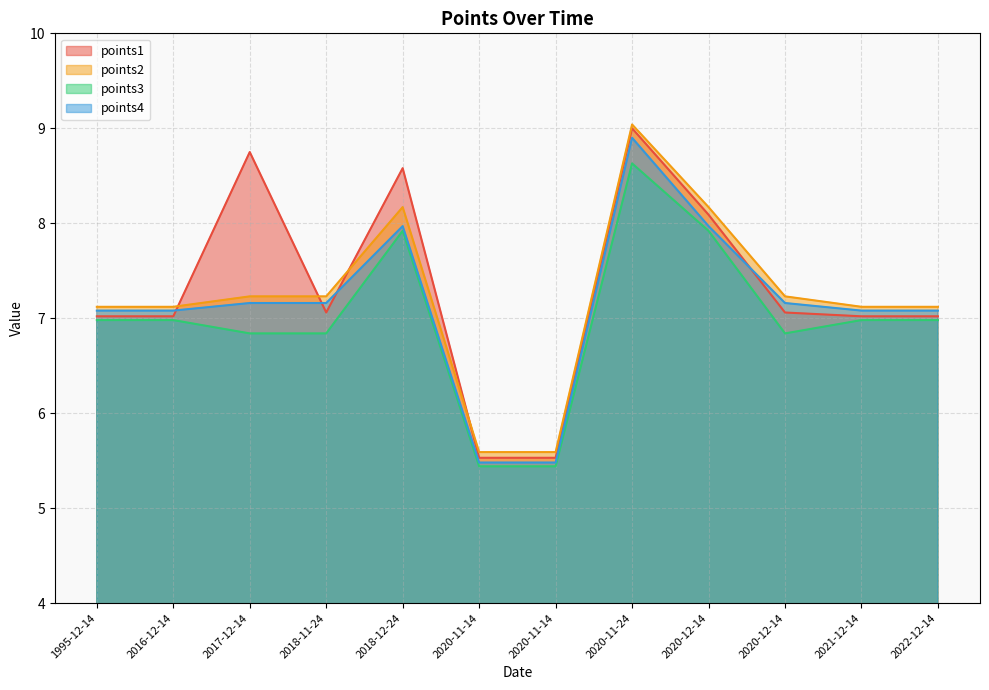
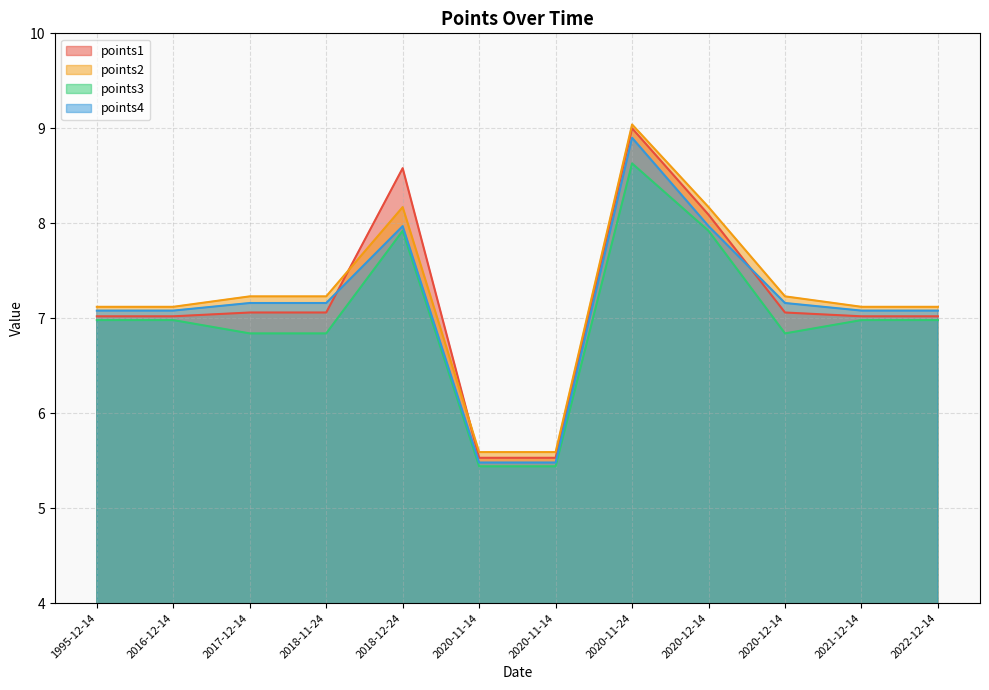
  {
    "points1": {
      "1995-12-14": 7.0,
      "2016-12-14": 7.0,
-     "2017-12-14": 8.8,
+     "2017-12-14": 7.1,
      "2018-11-24": 7.1,
      "2018-12-24": 8.6,
      "2020-11-24": 9.0,
      "2021-12-14": 7.0,
      "2022-12-14": 7.0
    },
    "points2": {
      "1995-12-14": 7.1,
      "2016-12-14": 7.1,
      "2017-12-14": 7.2,
      "2018-11-24": 7.2,
      "2018-12-24": 8.2,
      "2020-11-24": 9.0,
      "2021-12-14": 7.1,
      "2022-12-14": 7.1
    },
    "points3": {
      "1995-12-14": 7.0,
      "2016-12-14": 7.0,
      "2017-12-14": 6.8,
      "2018-11-24": 6.8,
      "2018-12-24": 7.9,
      "2020-11-24": 8.6,
      "2021-12-14": 7.0,
      "2022-12-14": 7.0
    },
    "points4": {
      "1995-12-14": 7.1,
      "2016-12-14": 7.1,
      "2017-12-14": 7.2,
      "2018-11-24": 7.2,
      "2018-12-24": 8.0,
      "2020-11-24": 8.9,
      "2021-12-14": 7.1,
      "2022-12-14": 7.1
    }
  }
